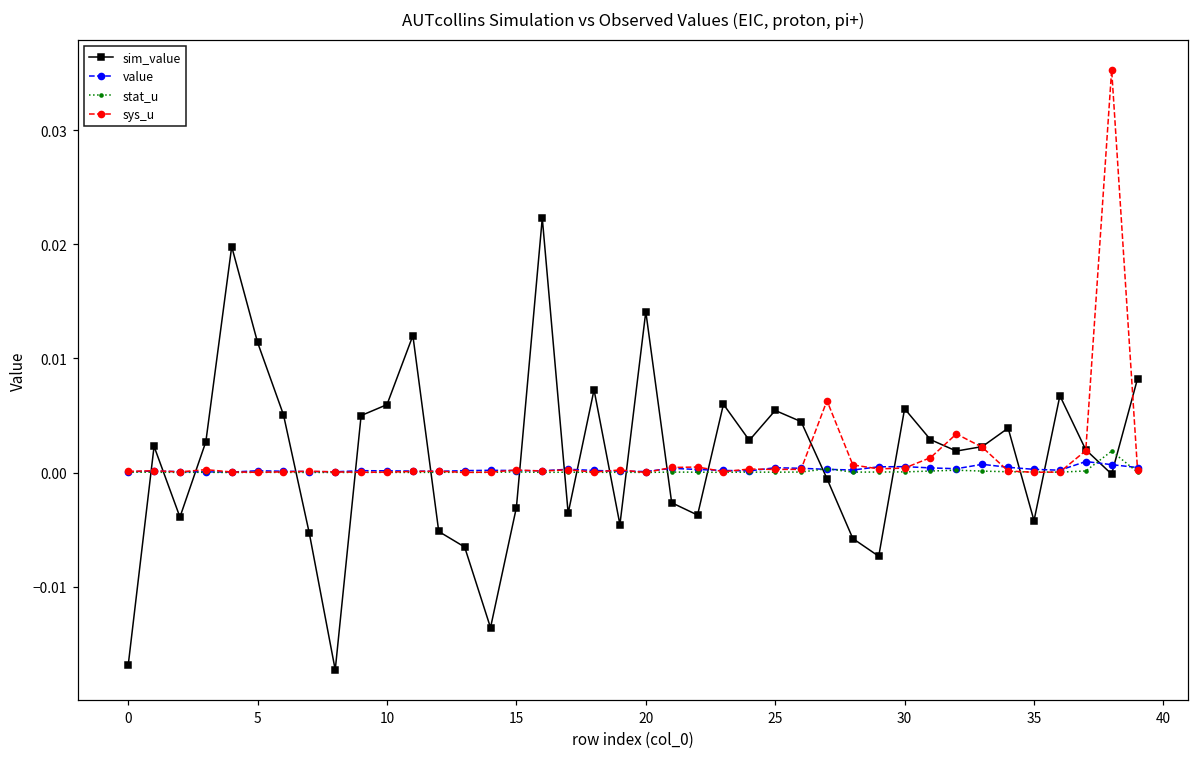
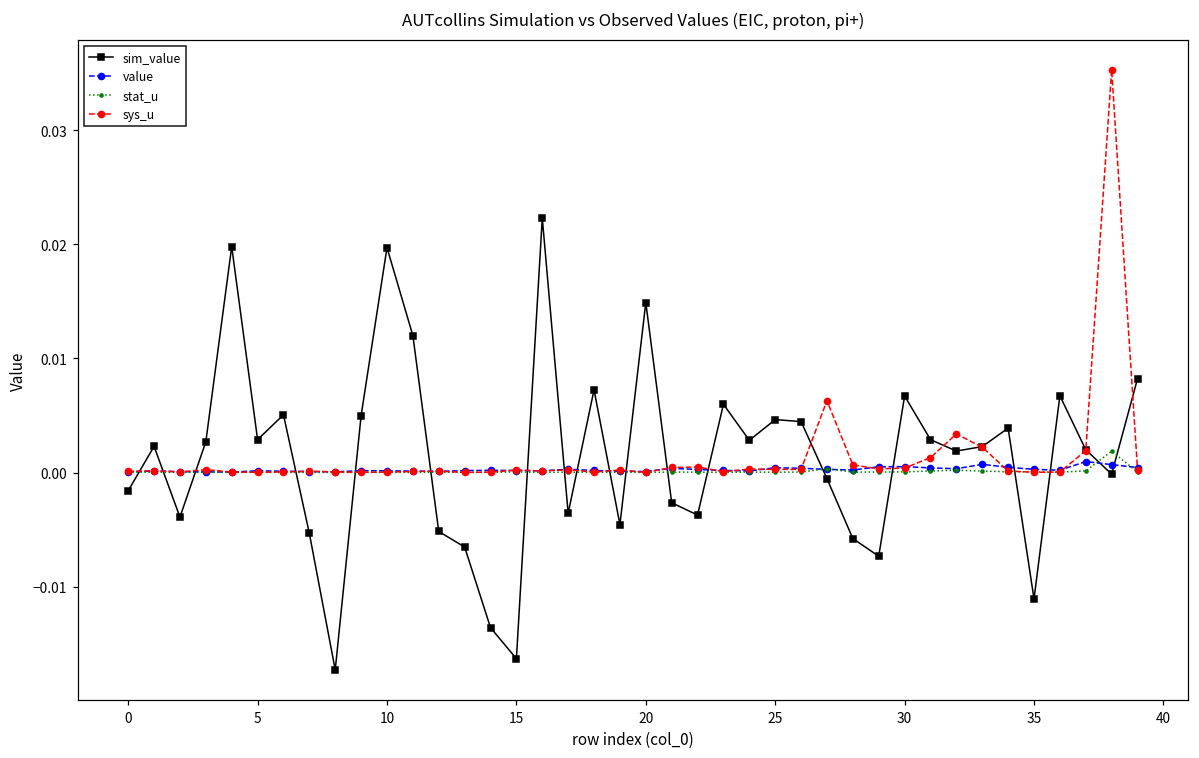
  {
    "sim_value": {
-     "0": -0.0169,
-     "5": 0.0114,
-     "10": 0.0060,
-     "15": -0.0031,
-     "20": 0.0141,
-     "25": 0.0054,
-     "30": 0.0056,
-     "35": -0.0042
+     "0": -0.0016,
+     "5": 0.0029,
+     "10": 0.0197,
+     "15": -0.0163,
+     "20": 0.0149,
+     "25": 0.0046,
+     "30": 0.0067,
+     "35": -0.0111
    },
    "stat_u": {
      "30": 0.0001
    }
  }
